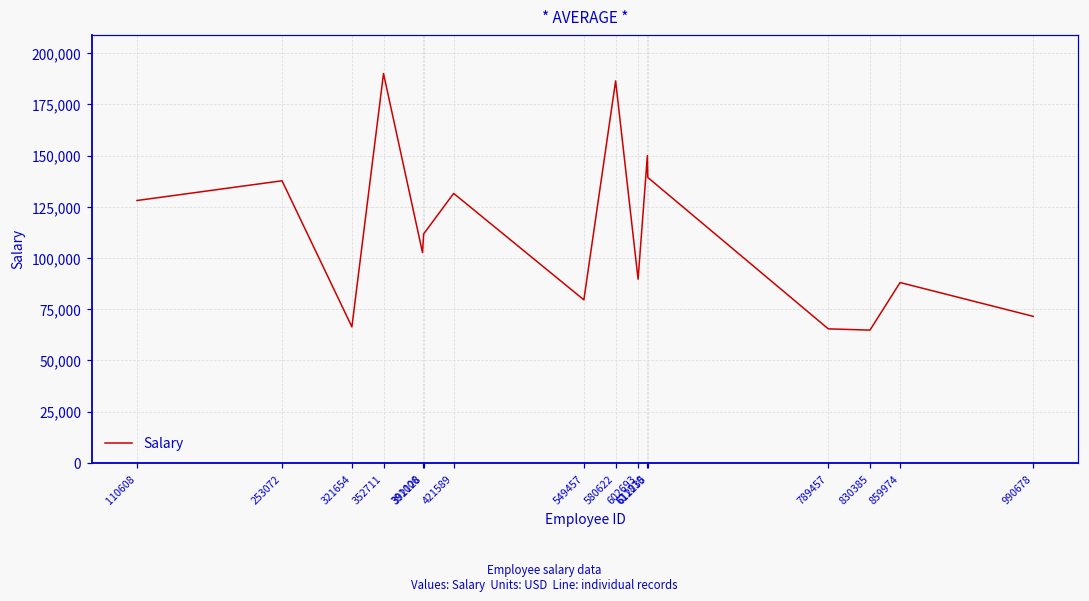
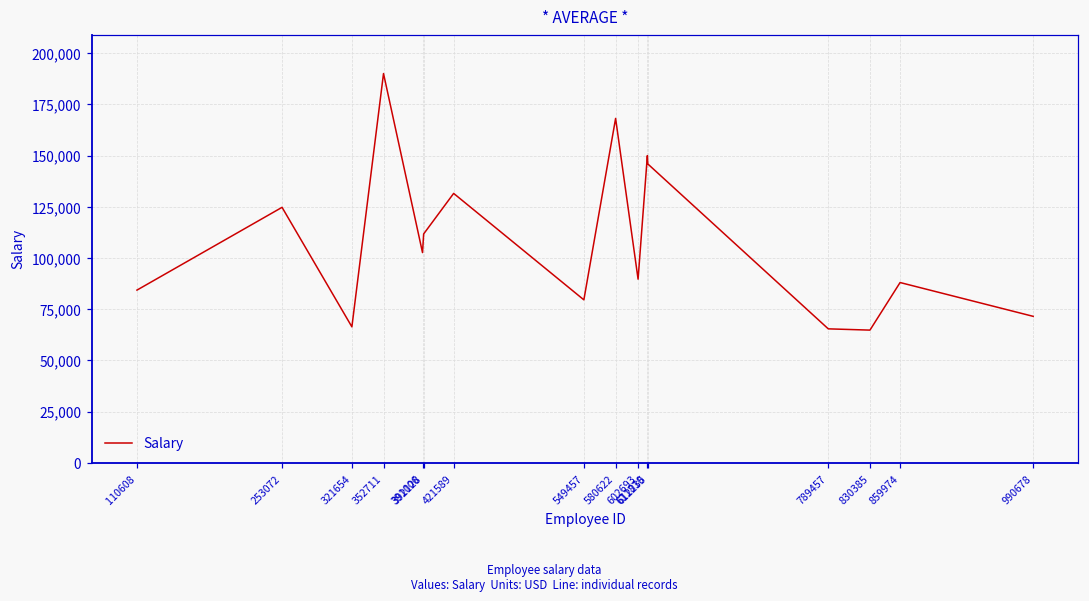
  {
-   "110608": "128,000",
-   "253072": "138,000",
+   "110608": "84,000",
+   "253072": "125,000",
    "321654": "66,000",
    "352711": "190,000",
    "391006": "103,000",
    "392128": "112,000",
    "421589": "132,000",
    "549457": "80,000",
-   "580622": "186,000",
+   "580622": "168,000",
    "602693": "90,000",
    "611810": "150,000",
-   "612235": "139,000",
+   "612235": "146,000",
    "789457": "65,000",
    "830385": "65,000",
    "859974": "88,000",
    "990678": "71,000"
  }
